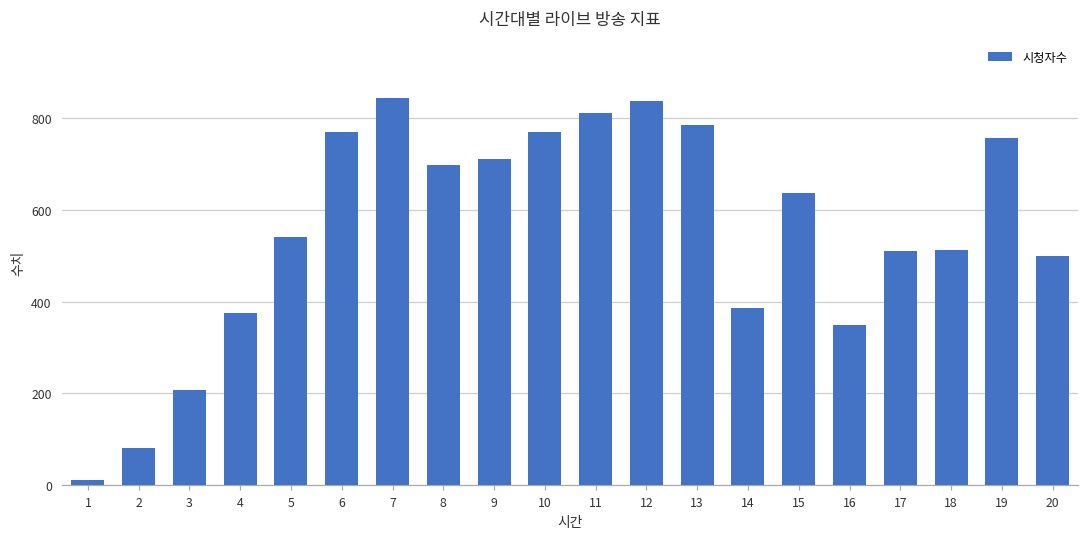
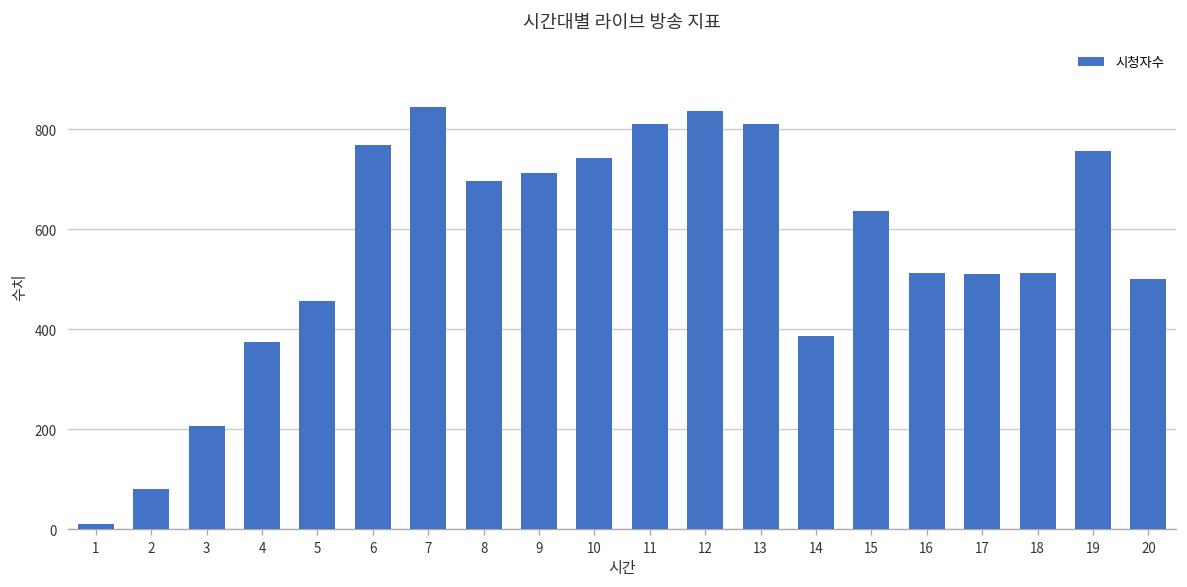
  {
    "1": 10,
    "2": 80,
    "3": 210,
    "4": 380,
-   "5": 540,
+   "5": 460,
    "6": 770,
    "7": 850,
    "8": 700,
    "9": 710,
-   "10": 770,
+   "10": 740,
    "11": 810,
    "12": 840,
-   "13": 790,
+   "13": 810,
    "14": 390,
    "15": 640,
-   "16": 350,
+   "16": 510,
    "17": 510,
    "18": 510,
    "19": 760,
    "20": 500
  }
